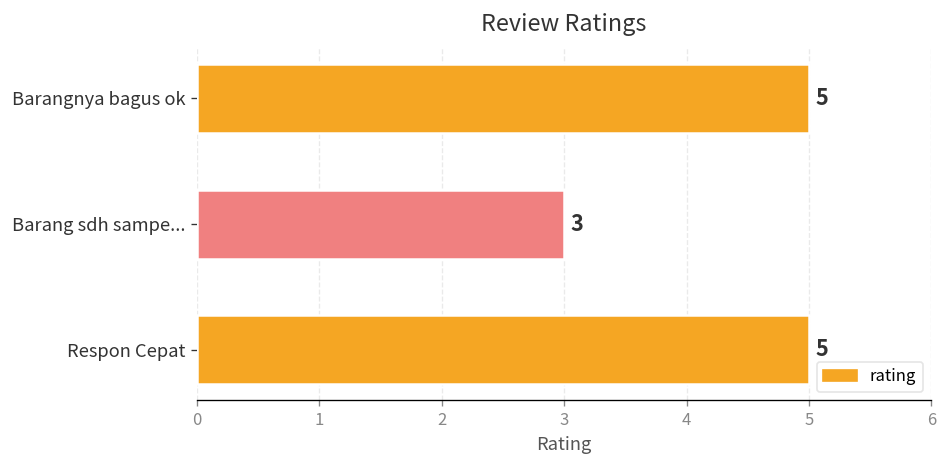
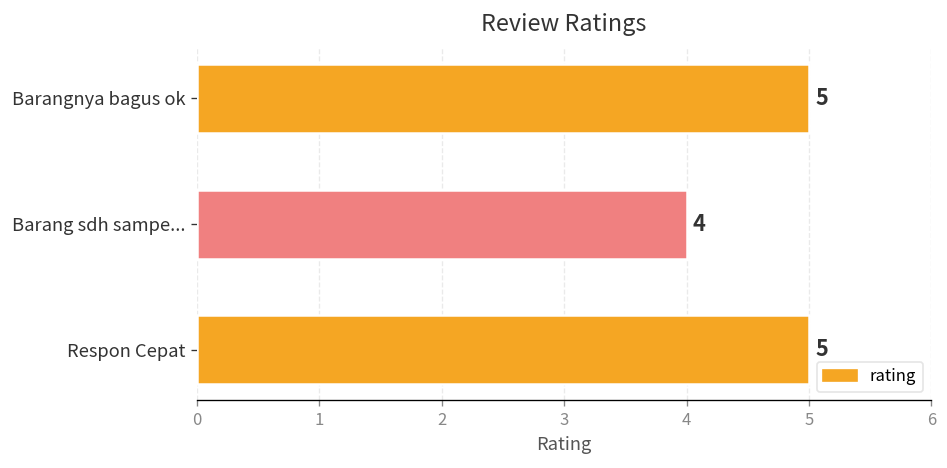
  {
    "Barangnya bagus ok": 5,
-   "Barang sdh sampe...": 3,
+   "Barang sdh sampe...": 4,
    "Respon Cepat": 5
  }
